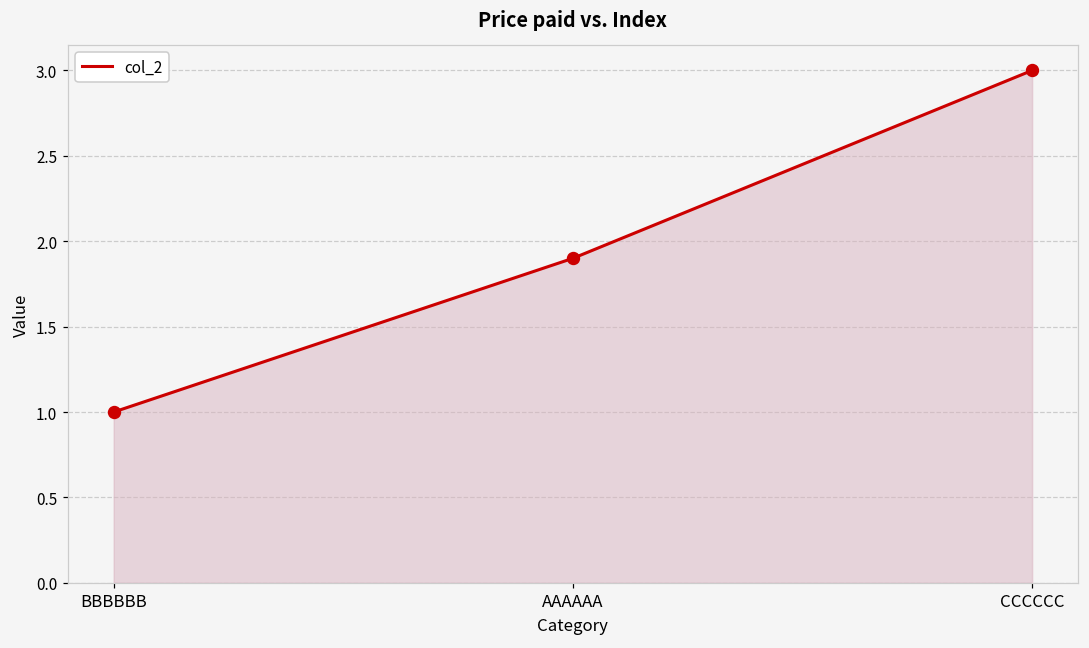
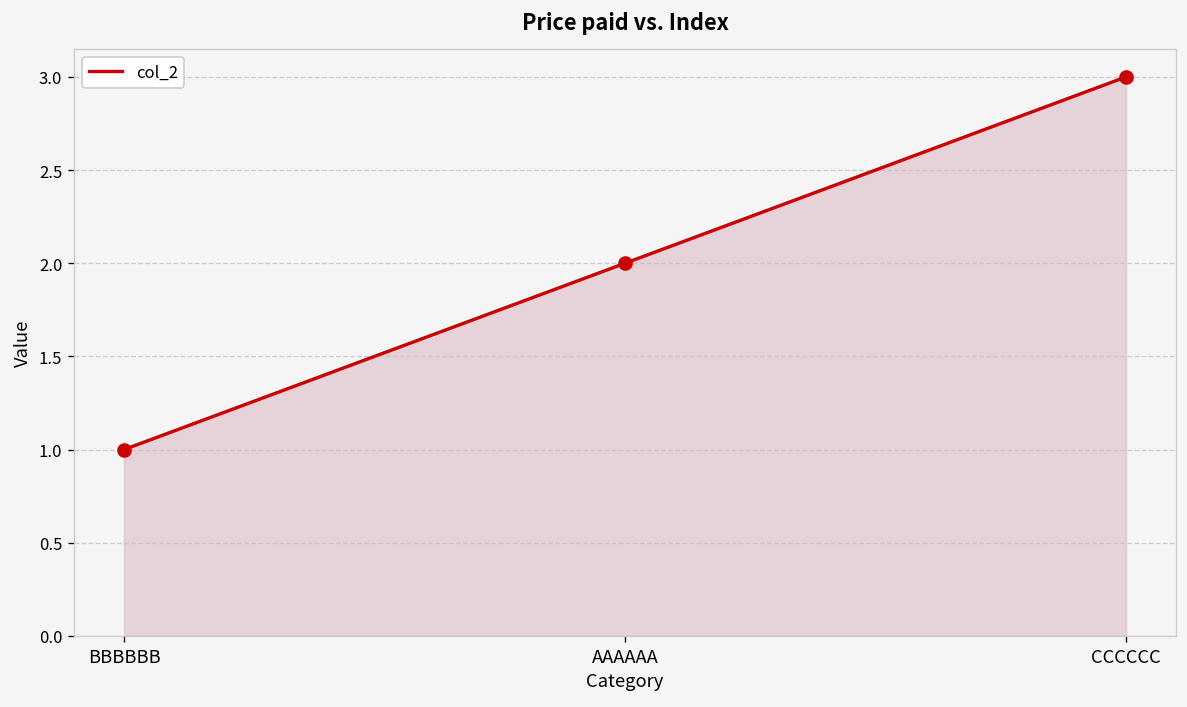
  {
    "BBBBBB": 1.0,
-   "AAAAAA": 1.9,
+   "AAAAAA": 2.0,
    "CCCCCC": 3.0
  }
